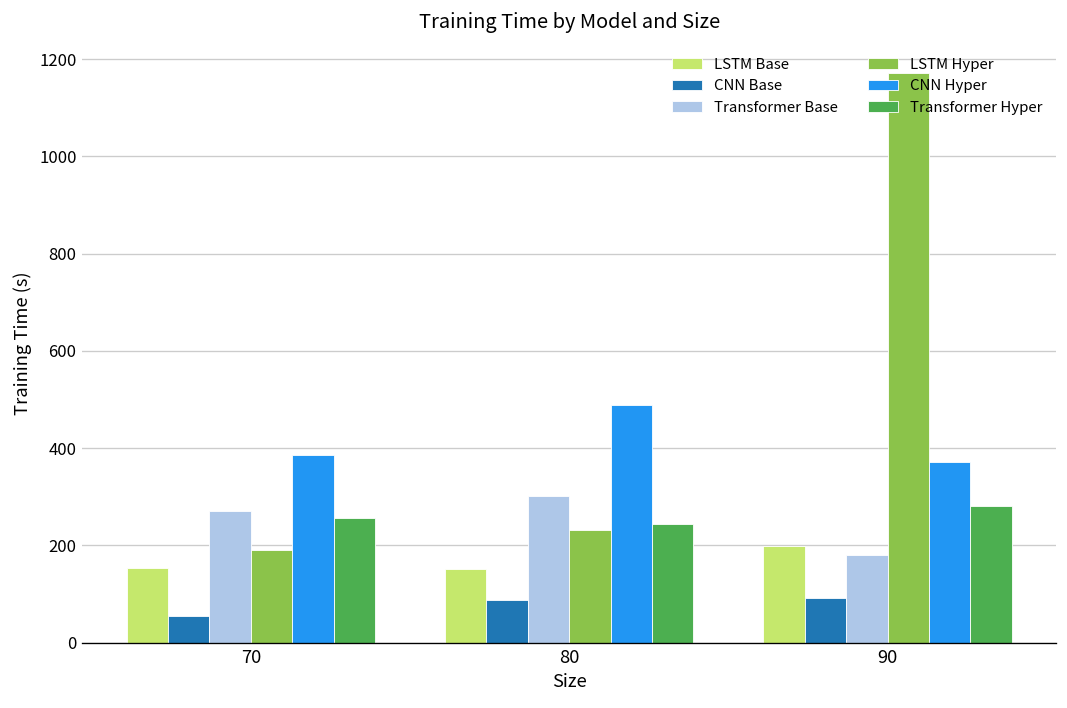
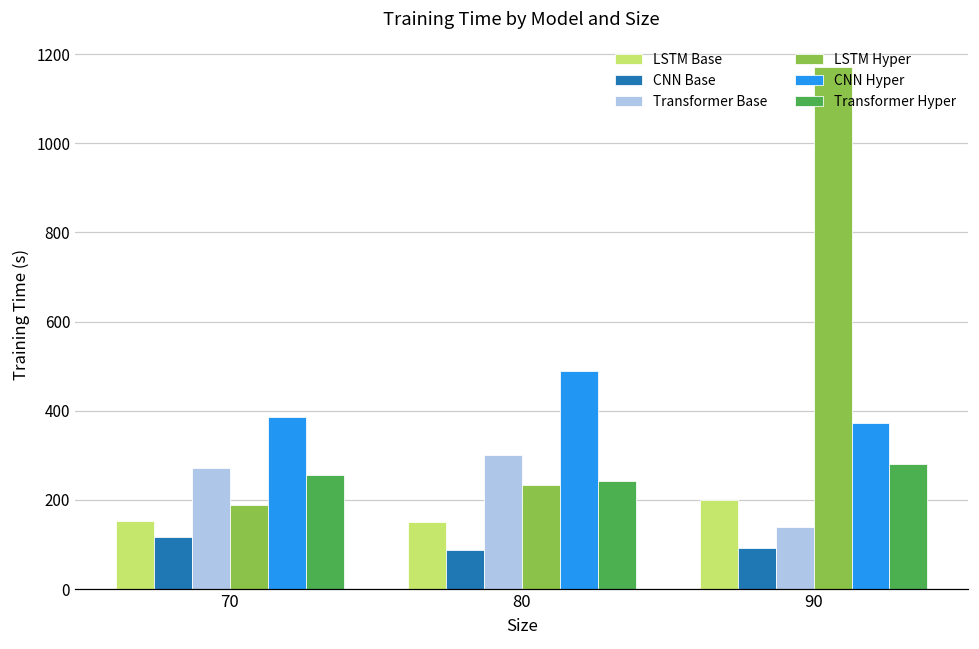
  {
    "LSTM Base": {
      "70": 150,
      "80": 150,
      "90": 200
    },
    "CNN Base": {
-     "70": 60,
+     "70": 120,
      "80": 90,
      "90": 90
    },
    "Transformer Base": {
      "70": 270,
      "80": 300,
-     "90": 180
+     "90": 140
    },
    "LSTM Hyper": {
      "70": 190,
      "80": 230,
      "90": 1170
    },
    "CNN Hyper": {
      "70": 390,
      "80": 490,
      "90": 370
    },
    "Transformer Hyper": {
      "70": 260,
      "80": 240,
      "90": 280
    }
  }
